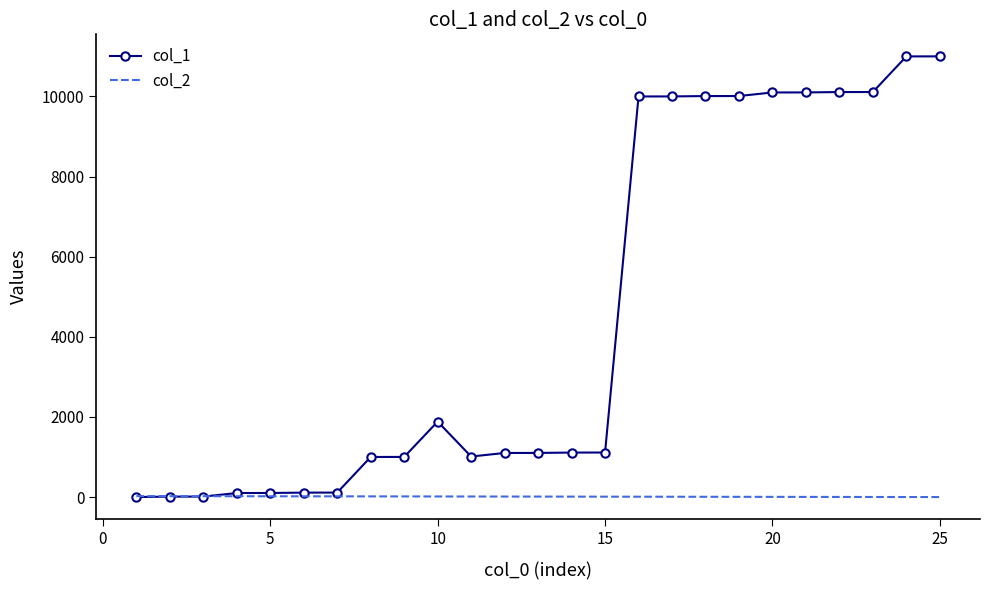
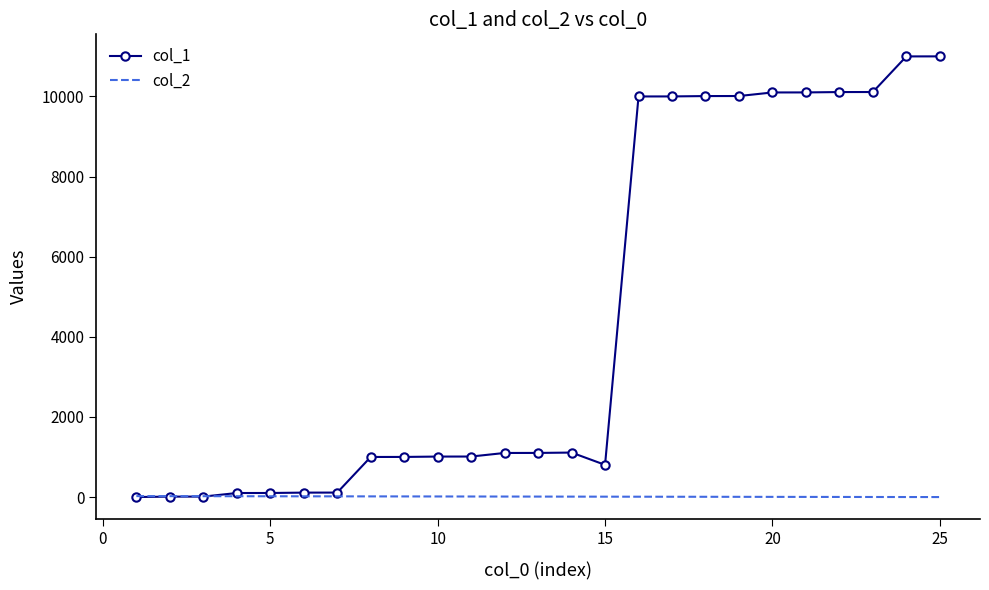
  {
    "col_1": {
      "5": 100,
-     "10": 1900,
-     "15": 1100,
+     "10": 1000,
+     "15": 800,
      "20": 10100,
      "25": 11000
    },
    "col_2": {
      "5": 0,
      "10": 0,
      "15": 0,
      "20": 0,
      "25": 0
    }
  }
